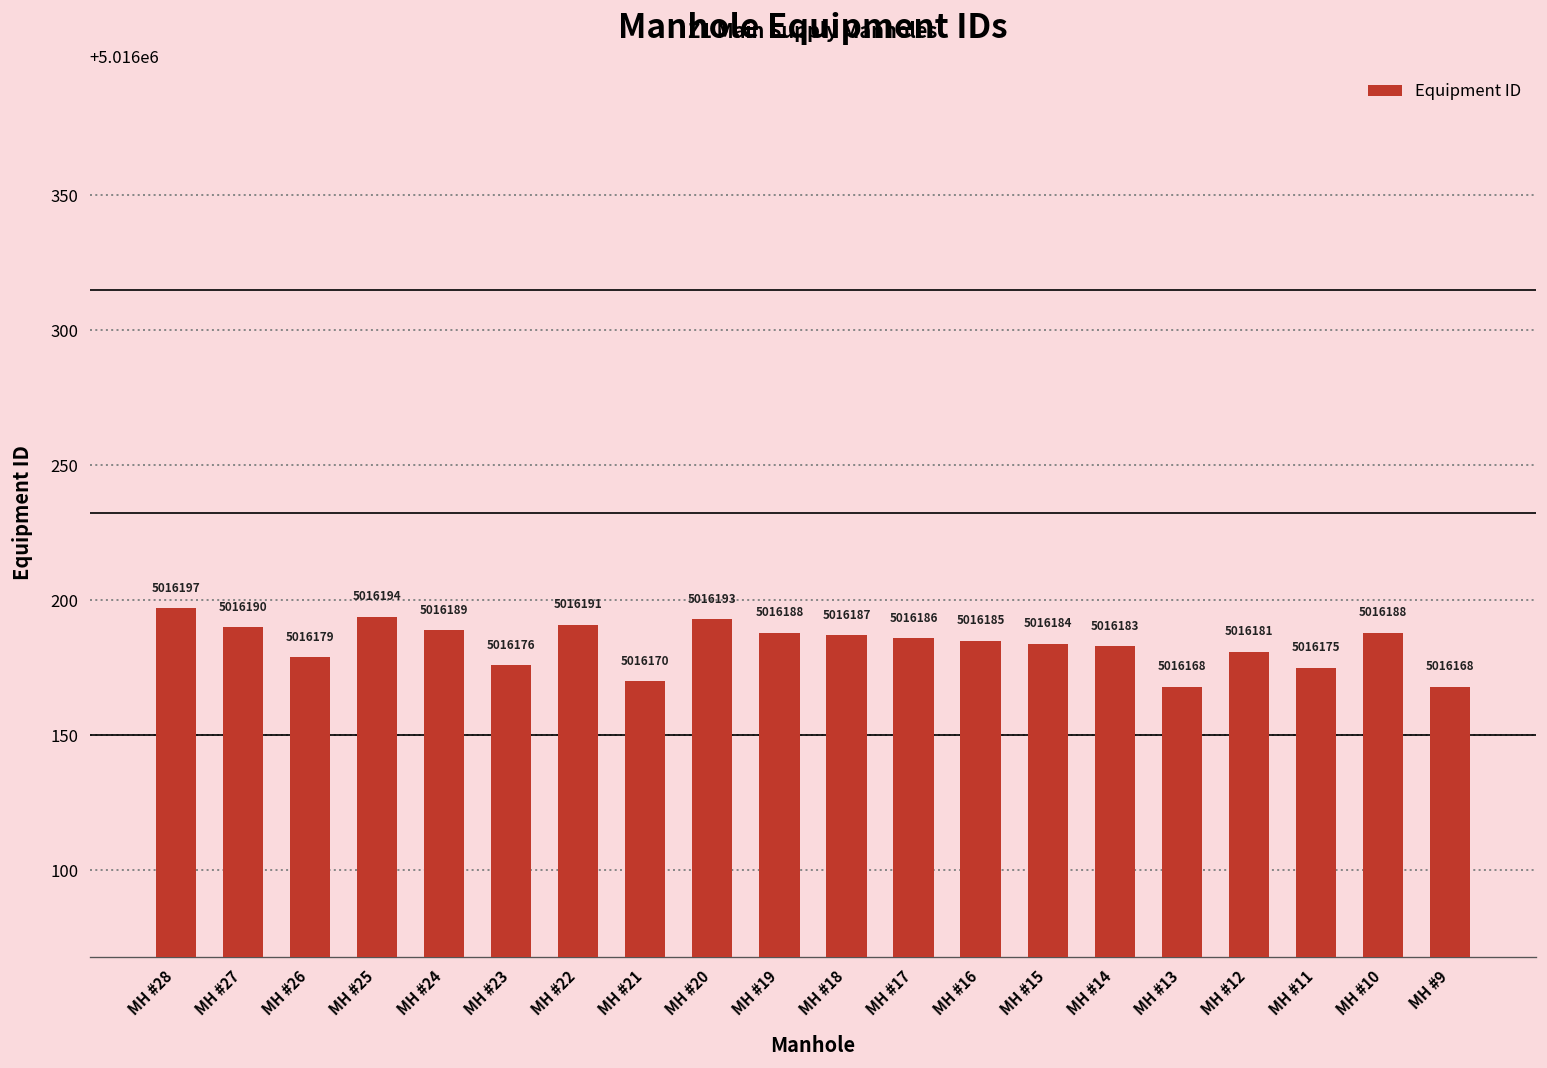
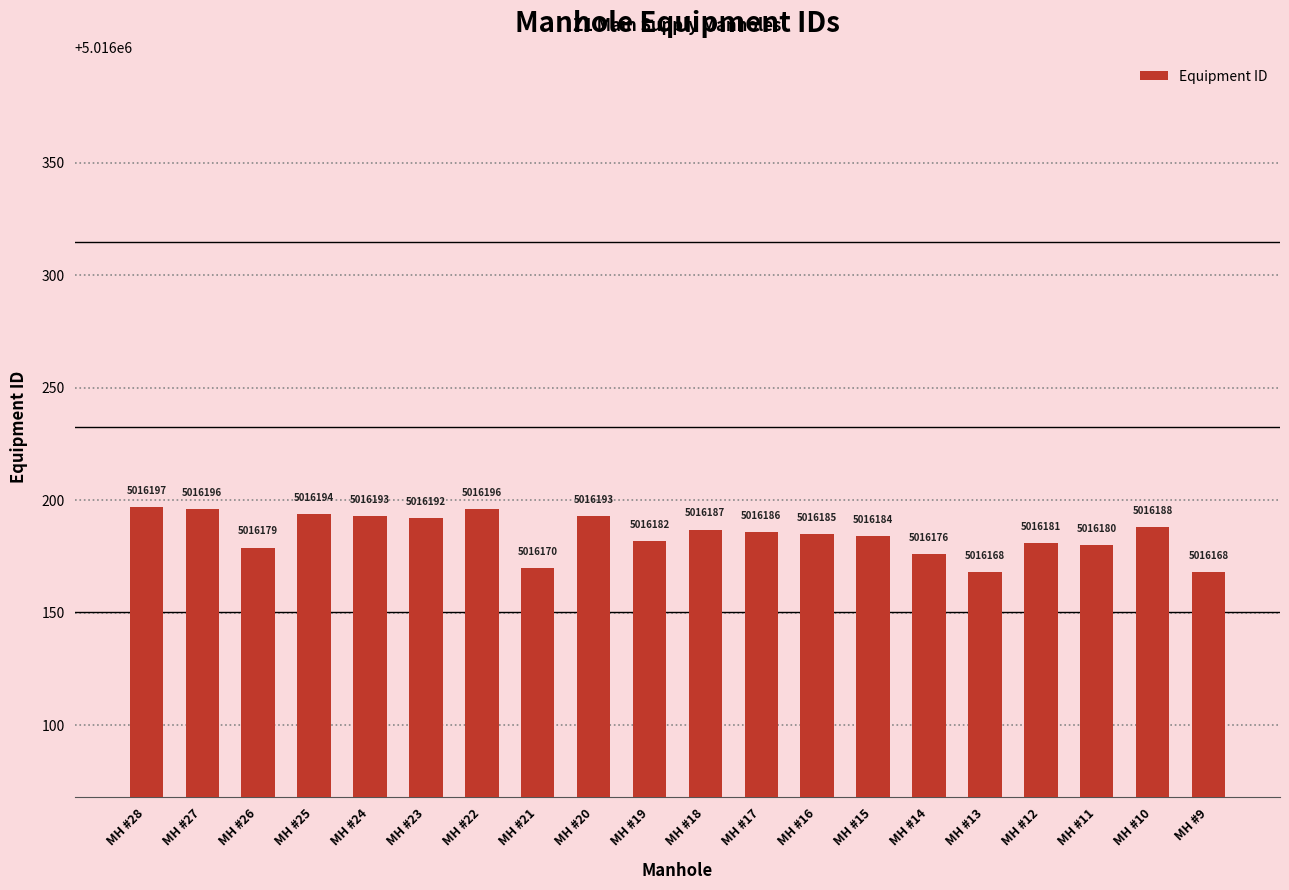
  {
    "MH #28": 5016197,
-   "MH #27": 5016190,
+   "MH #27": 5016196,
    "MH #26": 5016179,
    "MH #25": 5016194,
-   "MH #24": 5016189,
-   "MH #23": 5016176,
-   "MH #22": 5016191,
+   "MH #24": 5016193,
+   "MH #23": 5016192,
+   "MH #22": 5016196,
    "MH #21": 5016170,
    "MH #20": 5016193,
-   "MH #19": 5016188,
+   "MH #19": 5016182,
    "MH #18": 5016187,
    "MH #17": 5016186,
    "MH #16": 5016185,
    "MH #15": 5016184,
-   "MH #14": 5016183,
+   "MH #14": 5016176,
    "MH #13": 5016168,
    "MH #12": 5016181,
-   "MH #11": 5016175,
+   "MH #11": 5016180,
    "MH #10": 5016188,
    "MH #9": 5016168
  }
